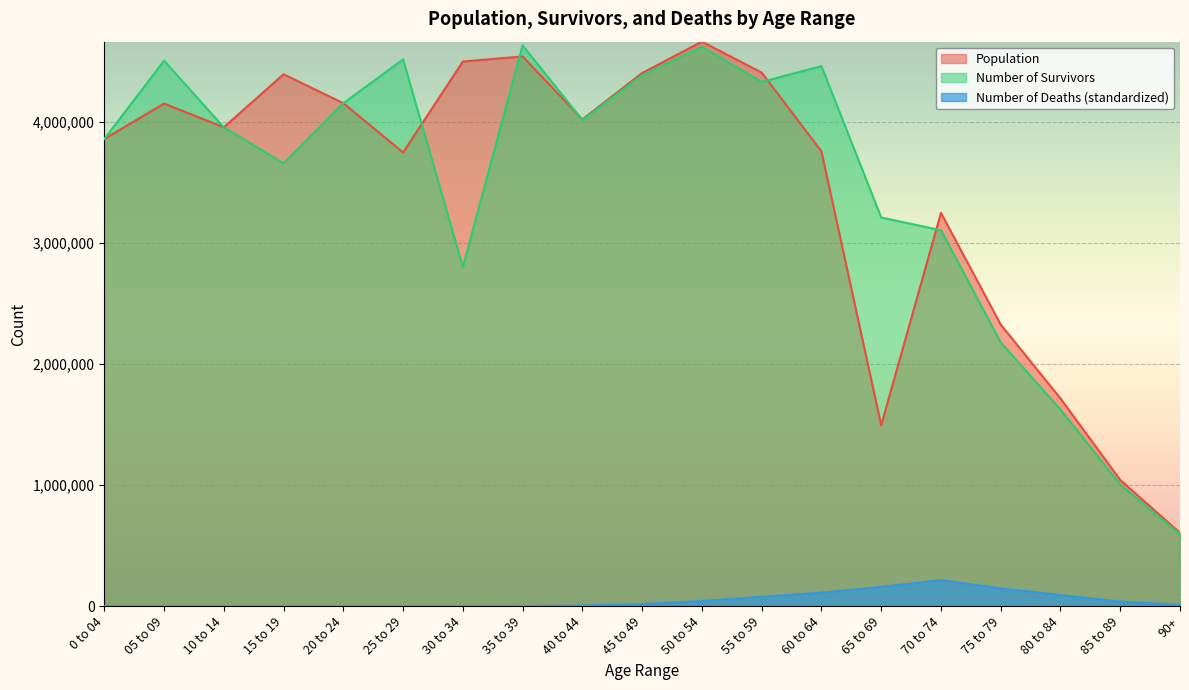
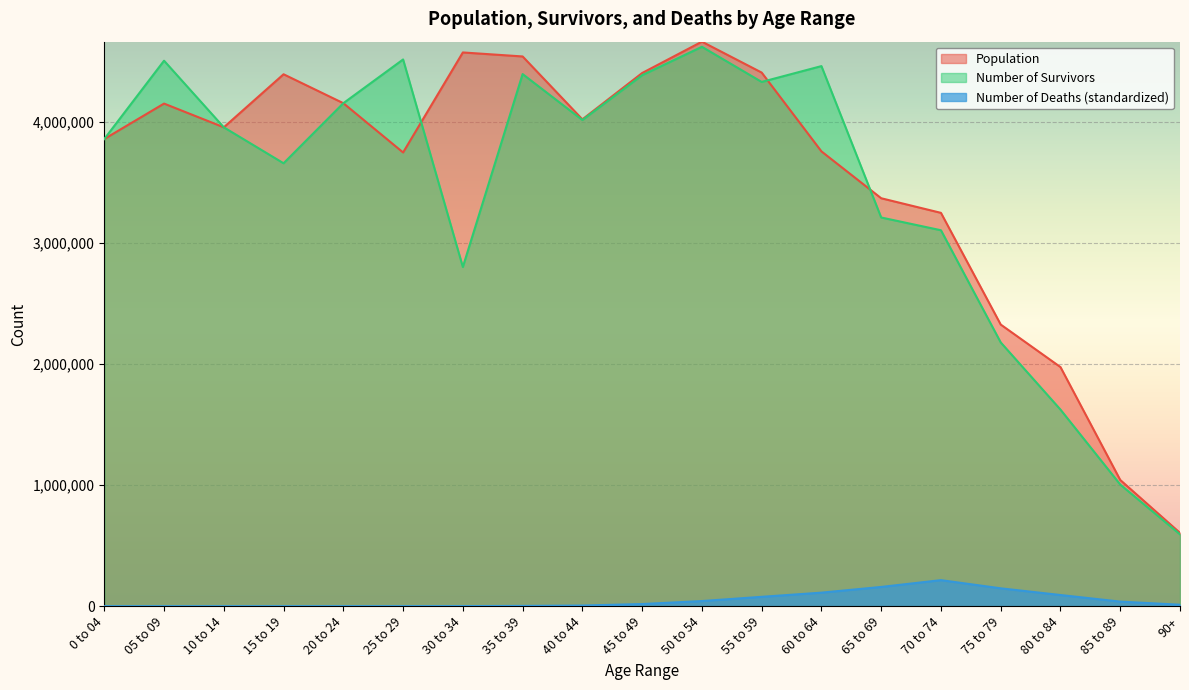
  {
    "Population": {
      "05 to 09": "4,150,000",
      "15 to 19": "4,390,000",
      "25 to 29": "3,750,000",
-     "30 to 34": "4,500,000",
+     "30 to 34": "4,570,000",
      "35 to 39": "4,540,000",
      "50 to 54": "4,660,000",
      "55 to 59": "4,410,000",
      "60 to 64": "3,760,000",
-     "65 to 69": "1,490,000",
+     "65 to 69": "3,370,000",
      "70 to 74": "3,250,000",
      "75 to 79": "2,330,000",
-     "80 to 84": "1,720,000",
+     "80 to 84": "1,970,000",
      "85 to 89": "1,040,000"
    },
    "Number of Survivors": {
      "05 to 09": "4,500,000",
      "15 to 19": "3,660,000",
      "25 to 29": "4,510,000",
      "30 to 34": "2,800,000",
-     "35 to 39": "4,630,000",
+     "35 to 39": "4,390,000",
      "50 to 54": "4,620,000",
      "55 to 59": "4,330,000",
      "60 to 64": "4,460,000",
      "65 to 69": "3,210,000",
      "70 to 74": "3,100,000",
      "75 to 79": "2,180,000",
      "80 to 84": "1,620,000",
      "85 to 89": "1,000,000"
    },
    "Number of Deaths (standardized)": {
      "0 to 04": "0",
      "05 to 09": "0",
      "10 to 14": "0",
      "15 to 19": "0",
      "20 to 24": "0",
      "25 to 29": "0",
      "30 to 34": "0",
      "35 to 39": "0",
      "40 to 44": "10,000",
      "45 to 49": "20,000",
      "50 to 54": "40,000",
      "55 to 59": "80,000",
      "60 to 64": "110,000",
      "65 to 69": "160,000",
      "70 to 74": "210,000",
      "75 to 79": "150,000",
      "80 to 84": "90,000",
      "85 to 89": "40,000",
      "90+": "10,000"
    }
  }
